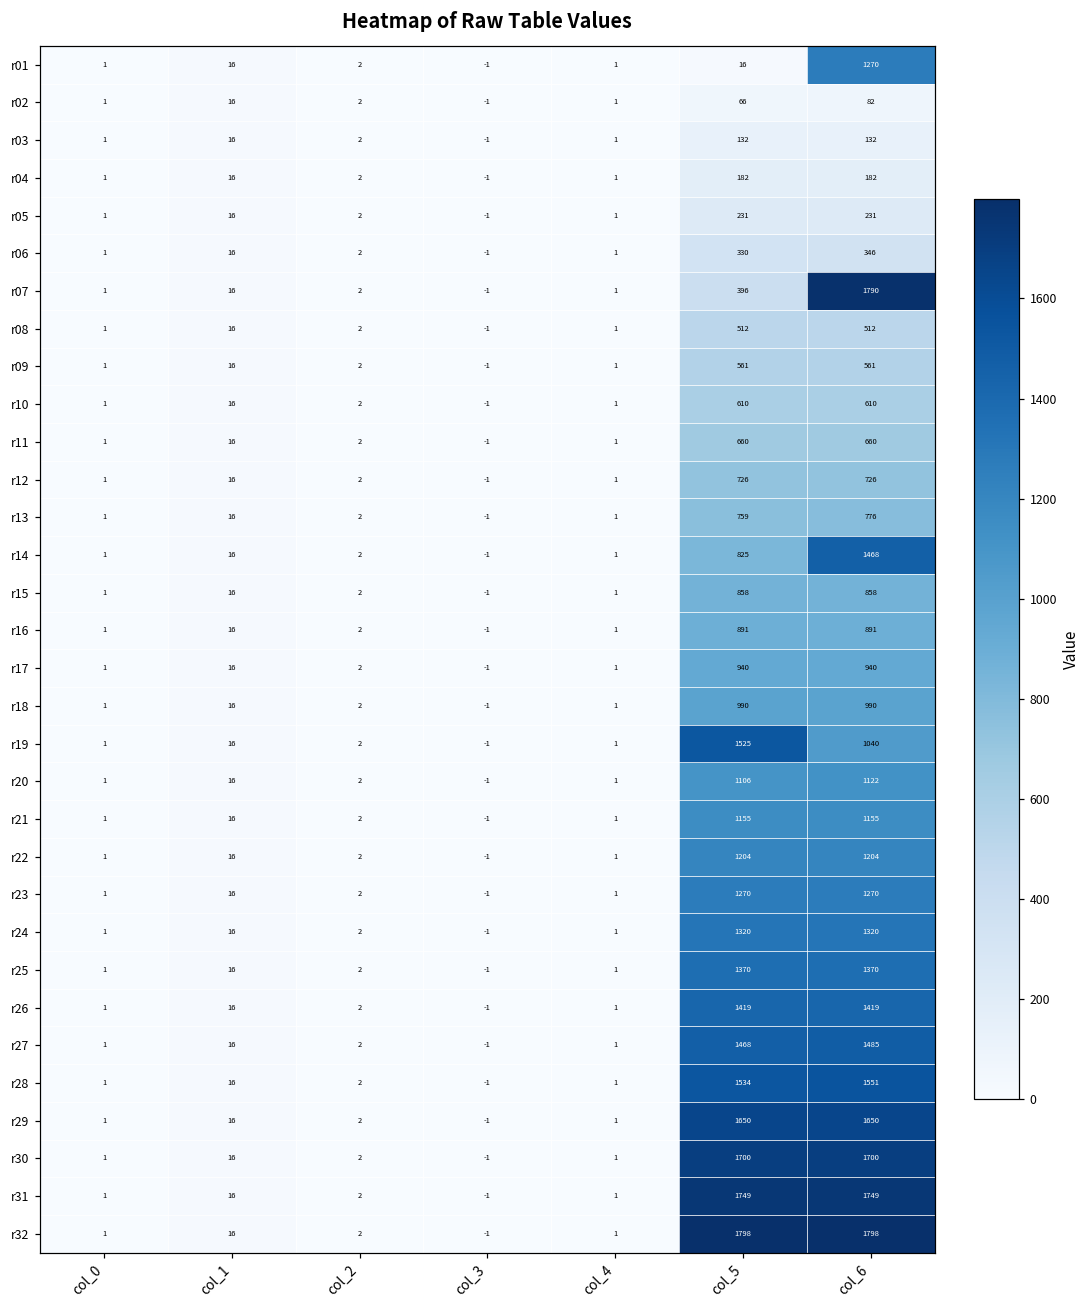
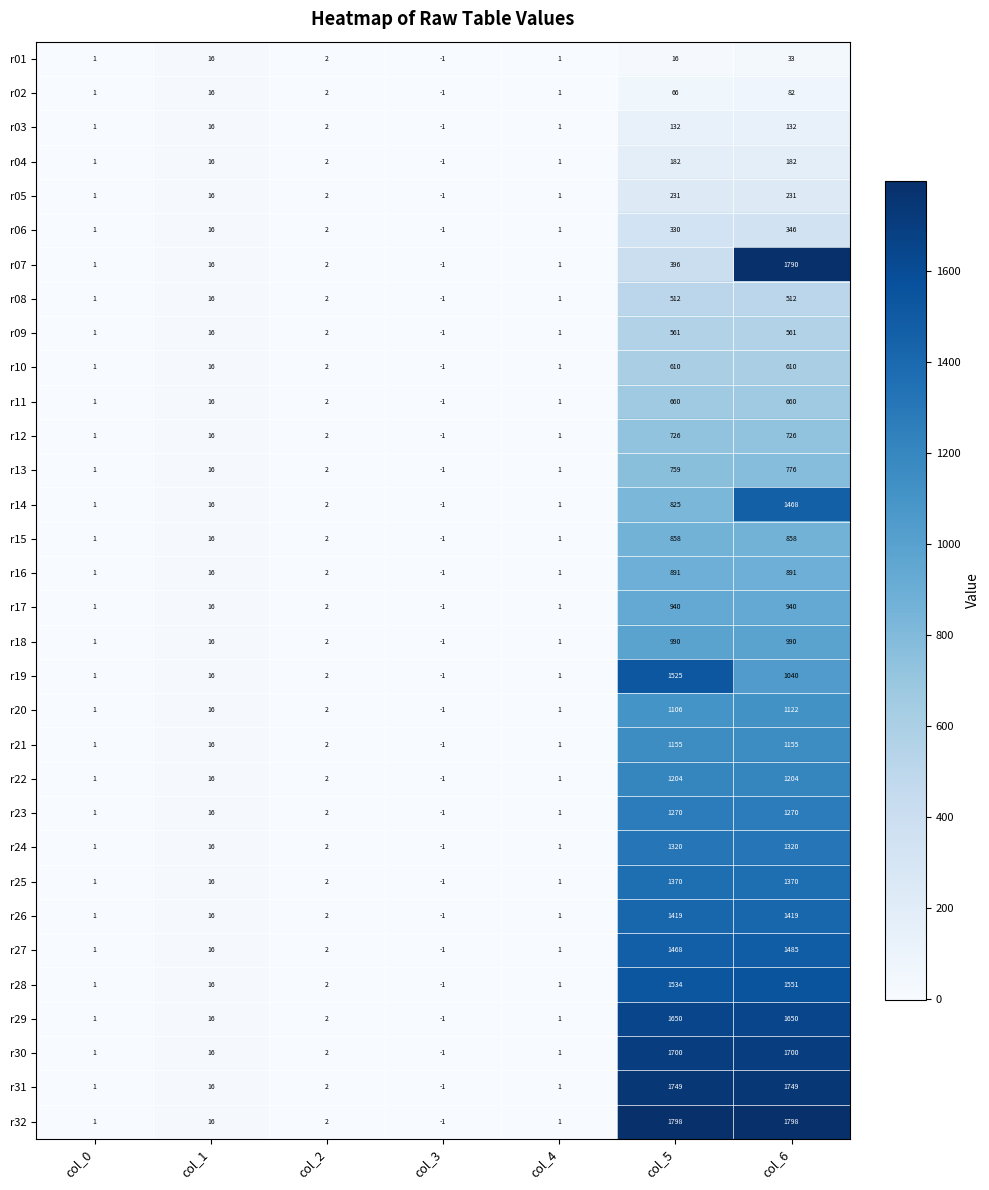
  {
    "r01": {
      "col_0": 1,
      "col_1": 16,
      "col_2": 2,
      "col_3": -1,
      "col_4": 1,
      "col_5": 16,
-     "col_6": 1270
+     "col_6": 33
    }
  }
